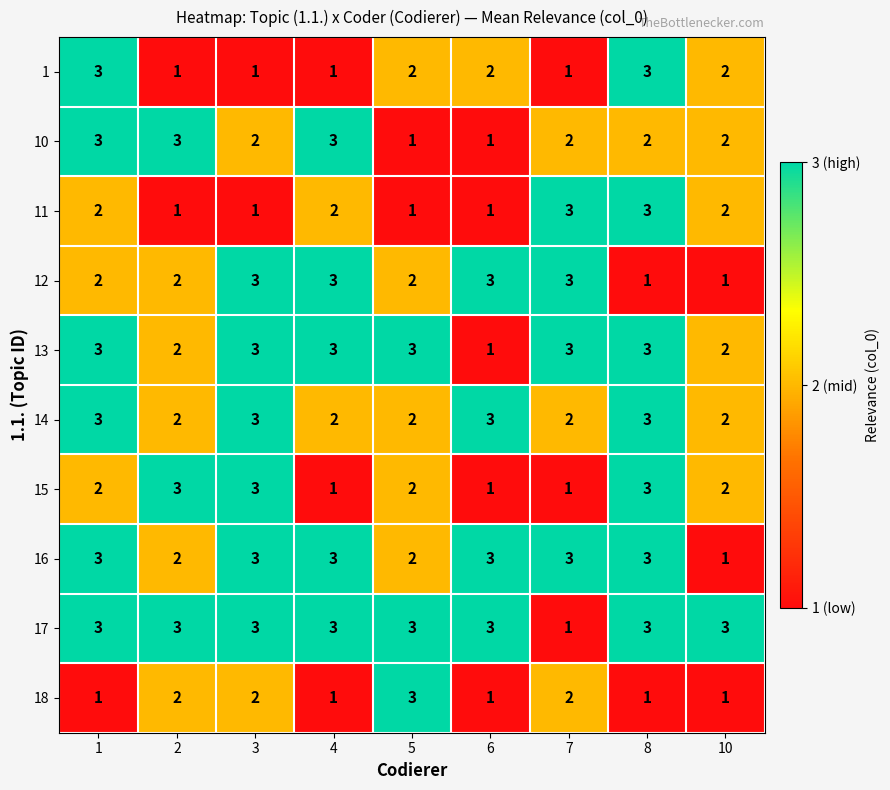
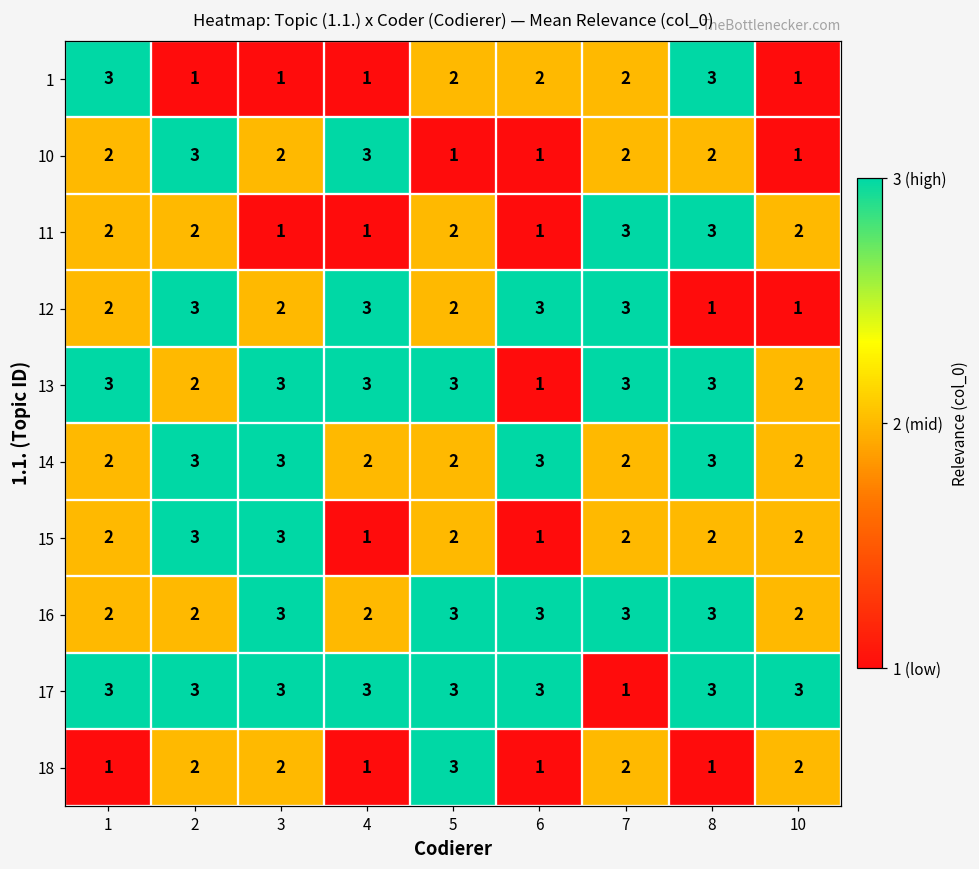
  {
    "1": {
      "1": 3,
      "2": 1,
      "3": 1,
      "4": 1,
      "5": 2,
      "6": 2,
-     "7": 1,
+     "7": 2,
      "8": 3,
-     "10": 2
+     "10": 1
    },
    "10": {
-     "1": 3,
+     "1": 2,
      "2": 3,
      "3": 2,
      "4": 3,
      "5": 1,
      "6": 1,
      "7": 2,
      "8": 2,
-     "10": 2
+     "10": 1
    },
    "11": {
      "1": 2,
-     "2": 1,
+     "2": 2,
      "3": 1,
-     "4": 2,
-     "5": 1,
+     "4": 1,
+     "5": 2,
      "6": 1,
      "7": 3,
      "8": 3,
      "10": 2
    },
    "12": {
      "1": 2,
-     "2": 2,
-     "3": 3,
+     "2": 3,
+     "3": 2,
      "4": 3,
      "5": 2,
      "6": 3,
      "7": 3,
      "8": 1,
      "10": 1
    },
    "13": {
      "1": 3,
      "2": 2,
      "3": 3,
      "4": 3,
      "5": 3,
      "6": 1,
      "7": 3,
      "8": 3,
      "10": 2
    },
    "14": {
-     "1": 3,
-     "2": 2,
+     "1": 2,
+     "2": 3,
      "3": 3,
      "4": 2,
      "5": 2,
      "6": 3,
      "7": 2,
      "8": 3,
      "10": 2
    },
    "15": {
      "1": 2,
      "2": 3,
      "3": 3,
      "4": 1,
      "5": 2,
      "6": 1,
-     "7": 1,
-     "8": 3,
+     "7": 2,
+     "8": 2,
      "10": 2
    },
    "16": {
-     "1": 3,
+     "1": 2,
      "2": 2,
      "3": 3,
-     "4": 3,
-     "5": 2,
+     "4": 2,
+     "5": 3,
      "6": 3,
      "7": 3,
      "8": 3,
-     "10": 1
+     "10": 2
    },
    "17": {
      "1": 3,
      "2": 3,
      "3": 3,
      "4": 3,
      "5": 3,
      "6": 3,
      "7": 1,
      "8": 3,
      "10": 3
    },
    "18": {
      "1": 1,
      "2": 2,
      "3": 2,
      "4": 1,
      "5": 3,
      "6": 1,
      "7": 2,
      "8": 1,
-     "10": 1
+     "10": 2
    }
  }
